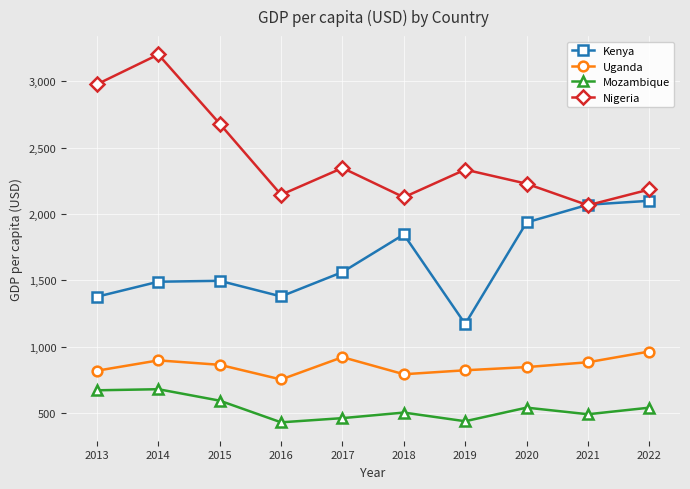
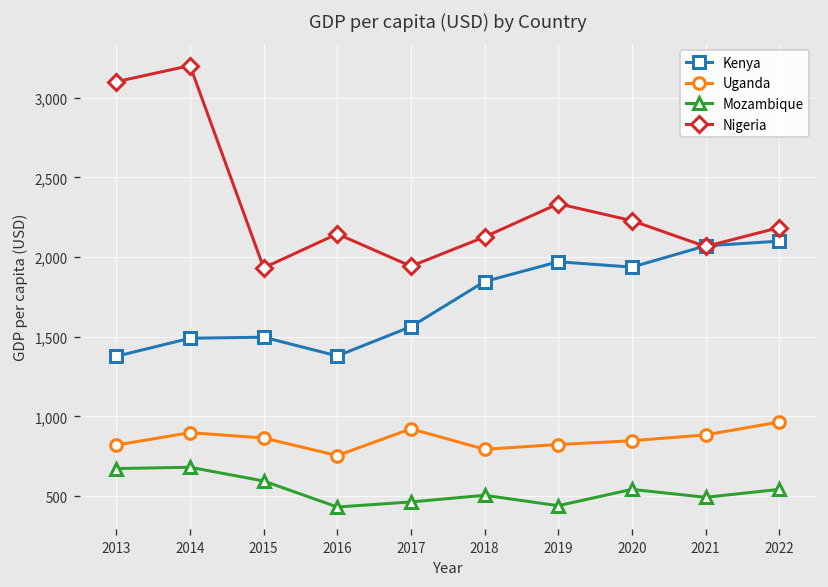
  {
    "Kenya": {
      "2013": "1,380",
      "2014": "1,490",
      "2015": "1,500",
      "2016": "1,380",
      "2017": "1,560",
      "2018": "1,850",
-     "2019": "1,170",
+     "2019": "1,970",
      "2020": "1,940",
      "2022": "2,100"
    },
    "Uganda": {
      "2013": "820",
      "2014": "900",
      "2015": "860",
      "2016": "750",
      "2017": "920",
      "2018": "790",
      "2019": "820",
      "2020": "850",
      "2021": "880",
      "2022": "960"
    },
    "Mozambique": {
      "2013": "670",
      "2014": "680",
      "2015": "590",
      "2016": "430",
      "2017": "460",
      "2018": "500",
      "2019": "440",
      "2020": "540",
      "2021": "490",
      "2022": "540"
    },
    "Nigeria": {
-     "2013": "2,980",
+     "2013": "3,100",
      "2014": "3,200",
-     "2015": "2,680",
+     "2015": "1,930",
      "2016": "2,140",
-     "2017": "2,350",
+     "2017": "1,940",
      "2018": "2,130",
      "2019": "2,330",
      "2020": "2,230",
      "2022": "2,180"
    }
  }
